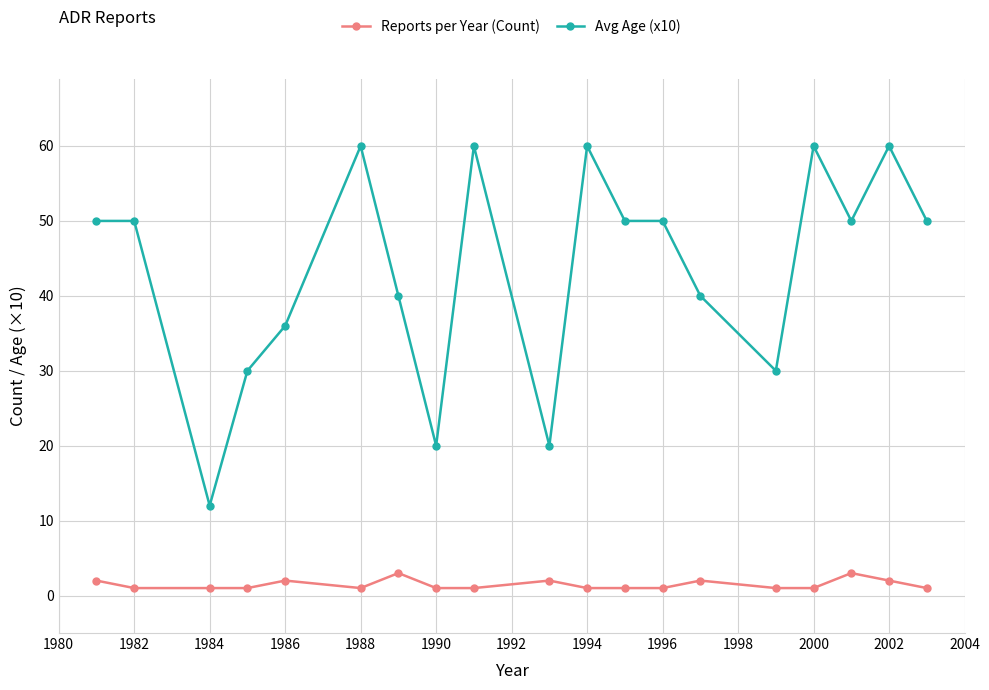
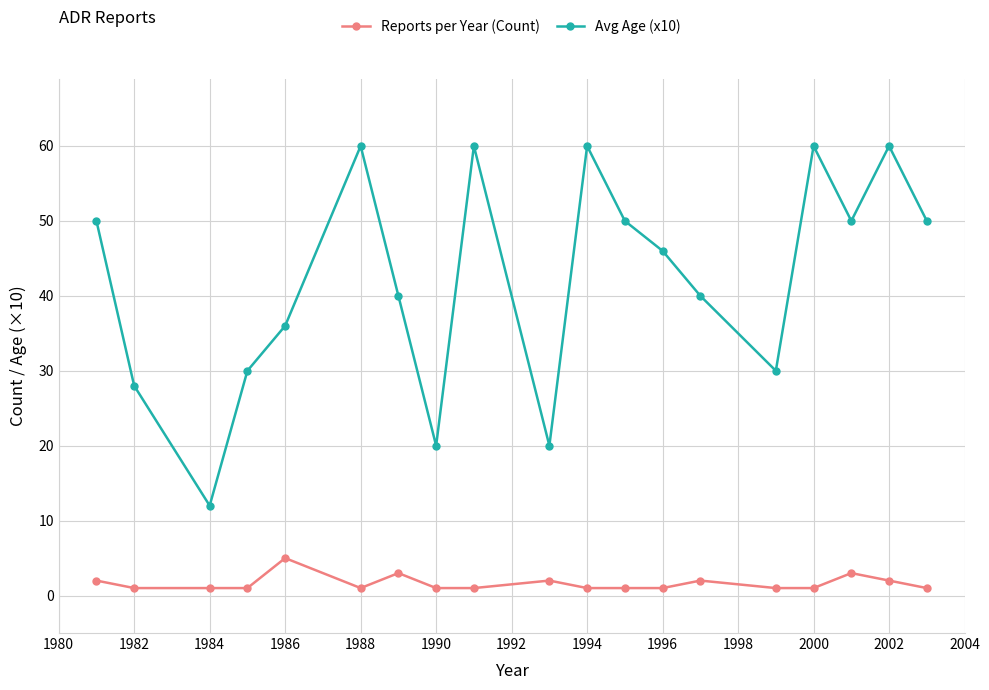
  {
    "Reports per Year (Count)": {
      "1982": 1,
      "1984": 1,
-     "1986": 2,
+     "1986": 5,
      "1988": 1,
      "1990": 1,
      "1994": 1,
      "1996": 1,
      "2000": 1,
      "2002": 2
    },
    "Avg Age (x10)": {
-     "1982": 50,
+     "1982": 28,
      "1984": 12,
      "1986": 36,
      "1988": 60,
      "1990": 20,
      "1994": 60,
-     "1996": 50,
+     "1996": 46,
      "2000": 60,
      "2002": 60
    }
  }
